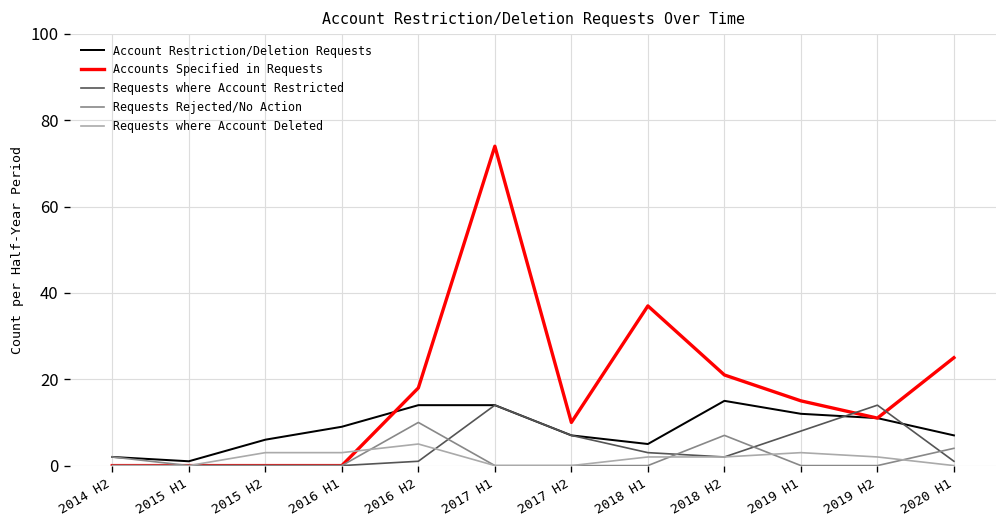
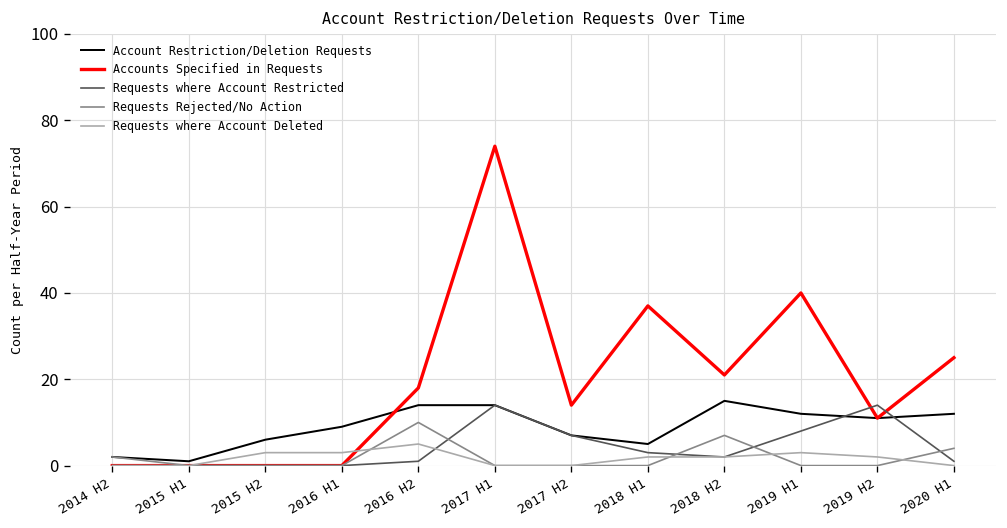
  {
    "Account Restriction/Deletion Requests": {
      "2015 H1": 1,
      "2015 H2": 6,
      "2016 H1": 9,
      "2016 H2": 14,
      "2018 H1": 5,
      "2018 H2": 15,
      "2019 H1": 12,
-     "2020 H1": 7
+     "2020 H1": 12
    },
    "Accounts Specified in Requests": {
      "2016 H2": 18,
      "2017 H1": 74,
-     "2017 H2": 10,
+     "2017 H2": 14,
      "2018 H1": 37,
      "2018 H2": 21,
-     "2019 H1": 15,
+     "2019 H1": 40,
      "2020 H1": 25
    },
    "Requests where Account Restricted": {
      "2016 H2": 1,
      "2018 H1": 3,
      "2019 H1": 8,
      "2019 H2": 14,
      "2020 H1": 1
    }
  }
